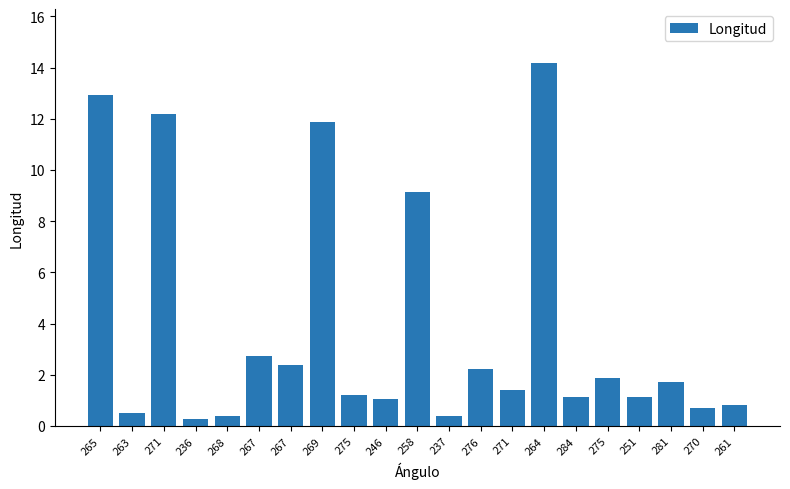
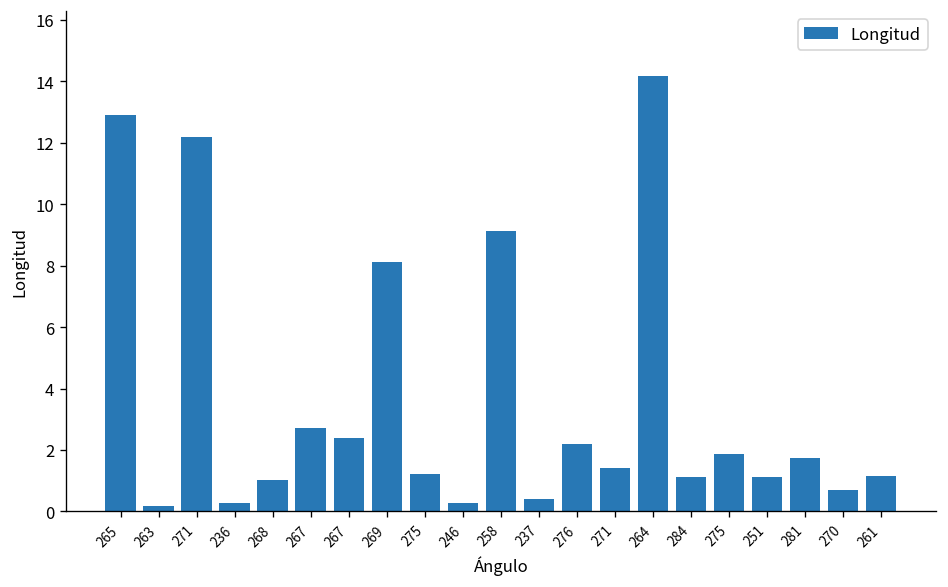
  {
    "265": 12.9,
-   "263": 0.5,
+   "263": 0.2,
    "236": 0.3,
-   "268": 0.4,
-   "269": 11.9,
-   "246": 1.1,
+   "268": 1.0,
+   "269": 8.1,
+   "246": 0.3,
    "258": 9.1,
    "237": 0.4,
    "276": 2.2,
    "264": 14.2,
    "284": 1.1,
    "251": 1.1,
    "281": 1.7,
    "270": 0.7,
-   "261": 0.8
+   "261": 1.2
  }
